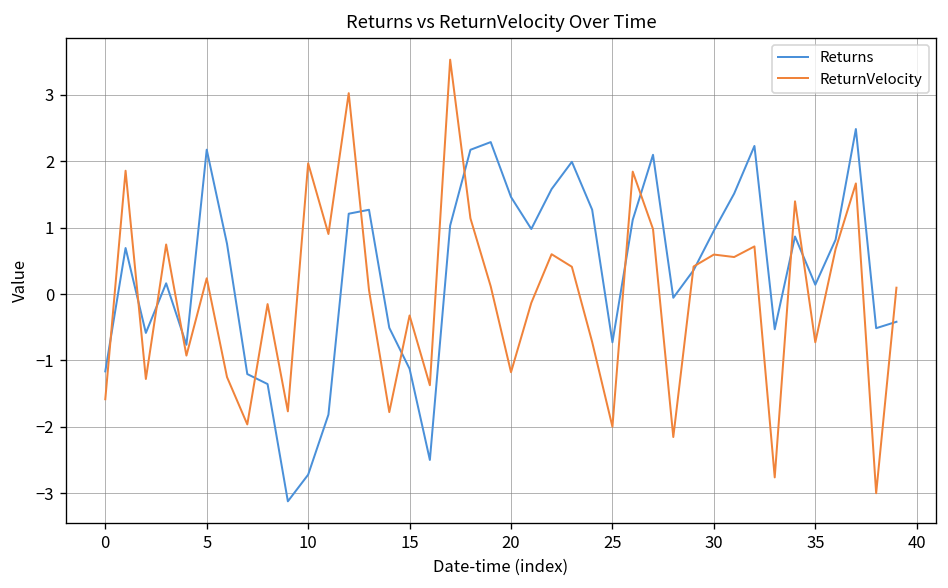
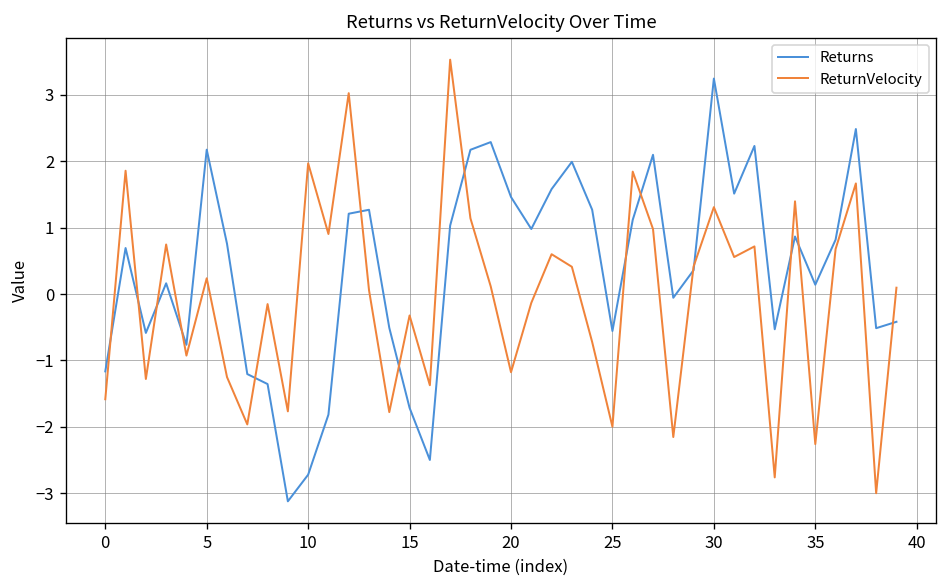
  {
    "Returns": {
      "0": -1.2,
      "5": 2.2,
      "10": -2.7,
-     "15": -1.1,
+     "15": -1.7,
      "20": 1.5,
-     "25": -0.7,
-     "30": 1.0,
+     "25": -0.6,
+     "30": 3.2,
      "35": 0.1
    },
    "ReturnVelocity": {
      "0": -1.6,
      "5": 0.2,
      "10": 2.0,
      "15": -0.3,
      "20": -1.2,
      "25": -2.0,
-     "30": 0.6,
-     "35": -0.7
+     "30": 1.3,
+     "35": -2.3
    }
  }
